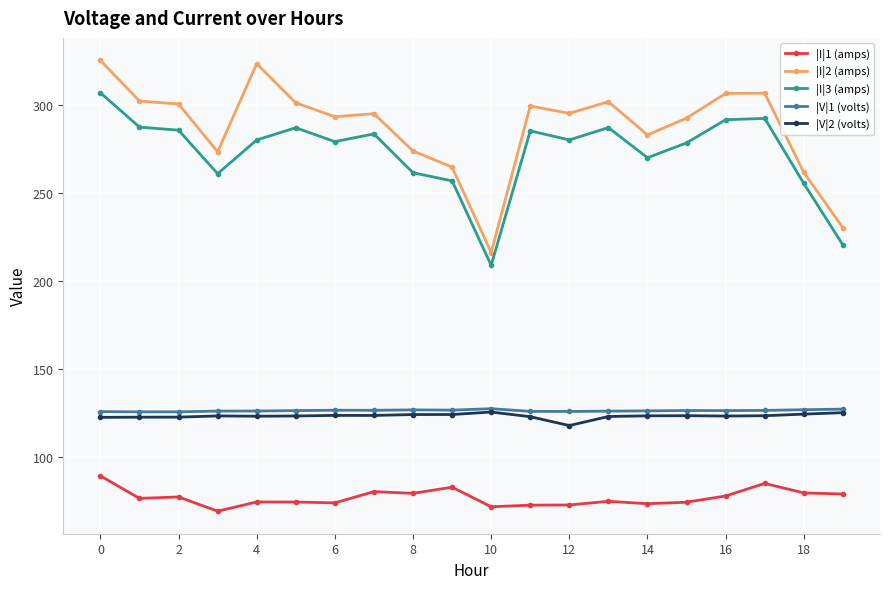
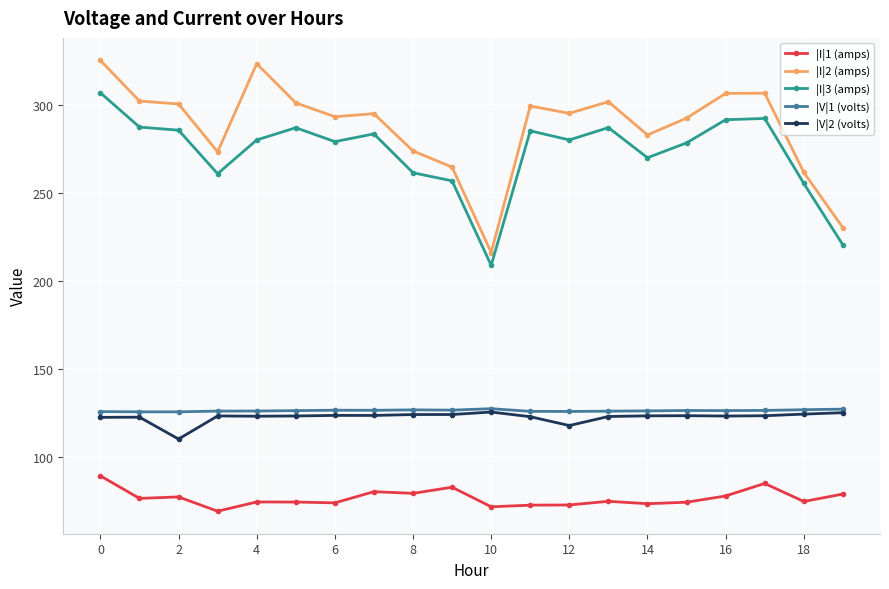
  {
    "|I|1 (amps)": {
      "0": 90,
      "2": 78,
      "4": 75,
      "6": 74,
      "8": 80,
      "10": 72,
      "12": 73,
      "14": 74,
      "16": 78,
-     "18": 80
+     "18": 75
    },
    "|I|2 (amps)": {
      "0": 325,
      "2": 301,
      "4": 323,
      "6": 293,
      "8": 274,
      "10": 216,
      "12": 295,
      "14": 283,
      "16": 307,
      "18": 262
    },
    "|V|2 (volts)": {
      "0": 123,
-     "2": 123,
+     "2": 110,
      "4": 123,
      "6": 124,
      "8": 124,
      "10": 126,
      "12": 118,
      "14": 124,
      "16": 124,
      "18": 125
    }
  }
